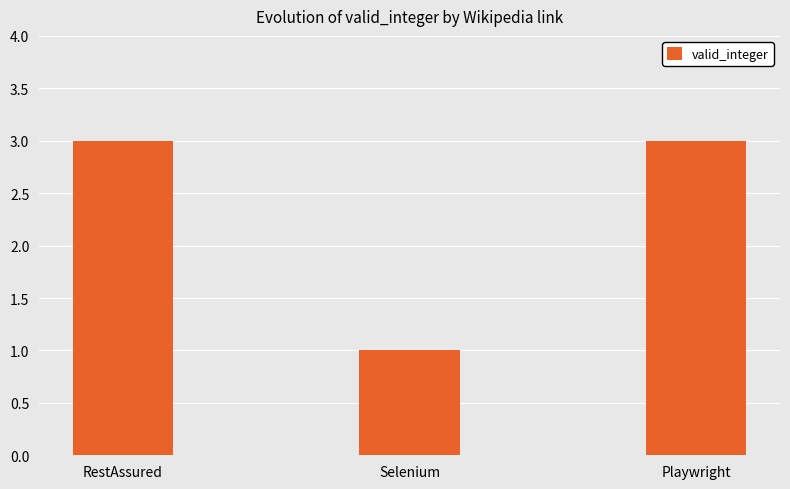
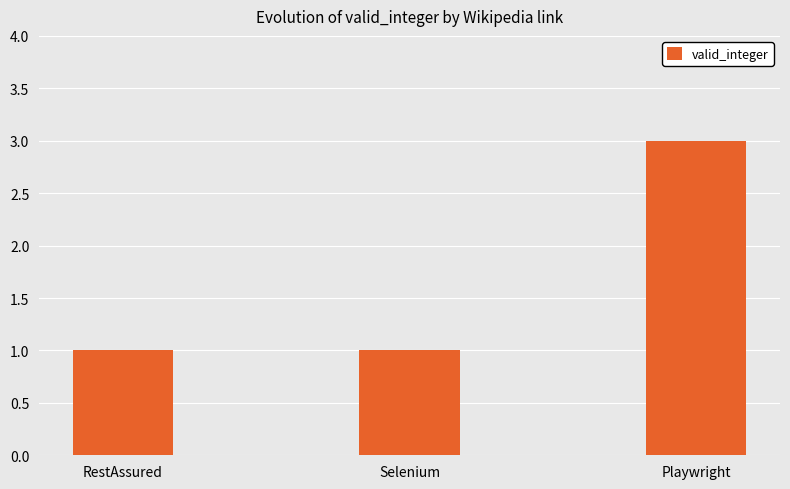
  {
-   "RestAssured": 3,
+   "RestAssured": 1,
    "Selenium": 1,
    "Playwright": 3
  }
